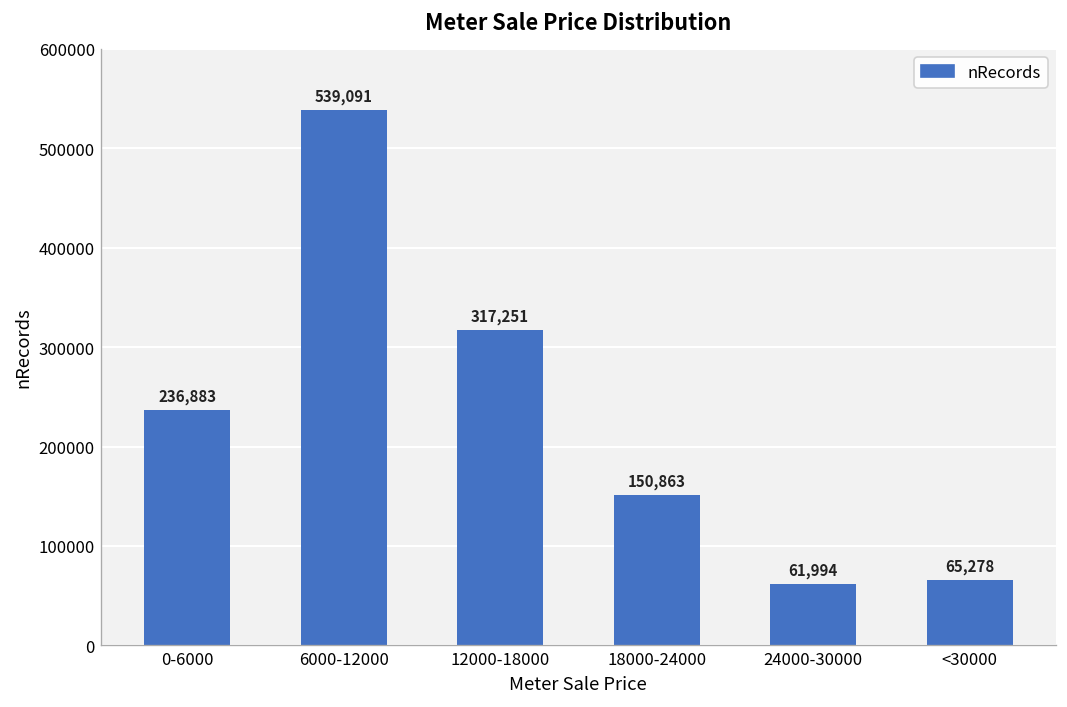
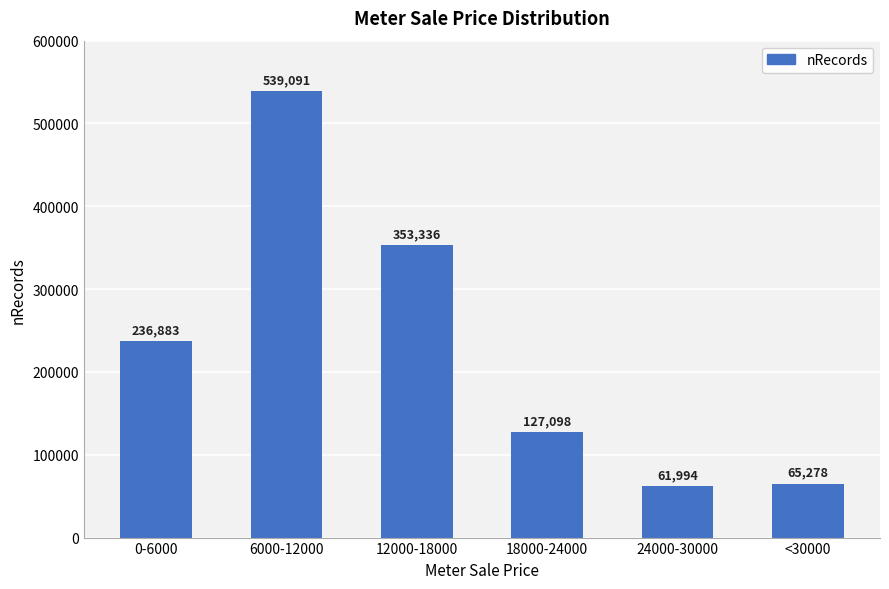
  {
    "0-6000": "236,883",
    "6000-12000": "539,091",
-   "12000-18000": "317,251",
-   "18000-24000": "150,863",
+   "12000-18000": "353,336",
+   "18000-24000": "127,098",
    "24000-30000": "61,994",
    "<30000": "65,278"
  }
